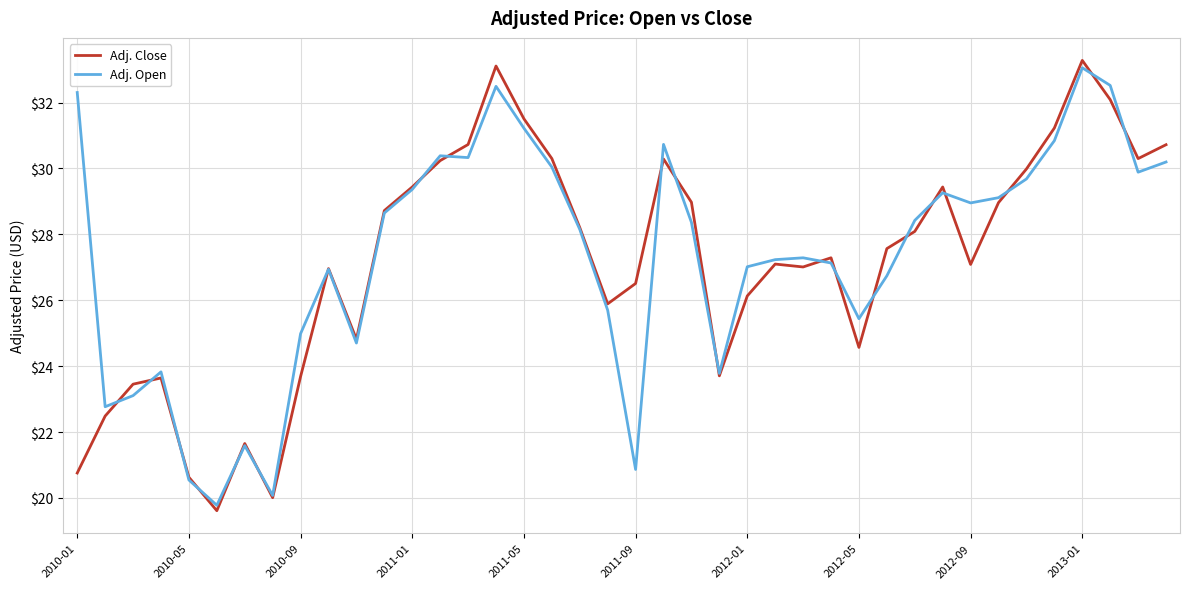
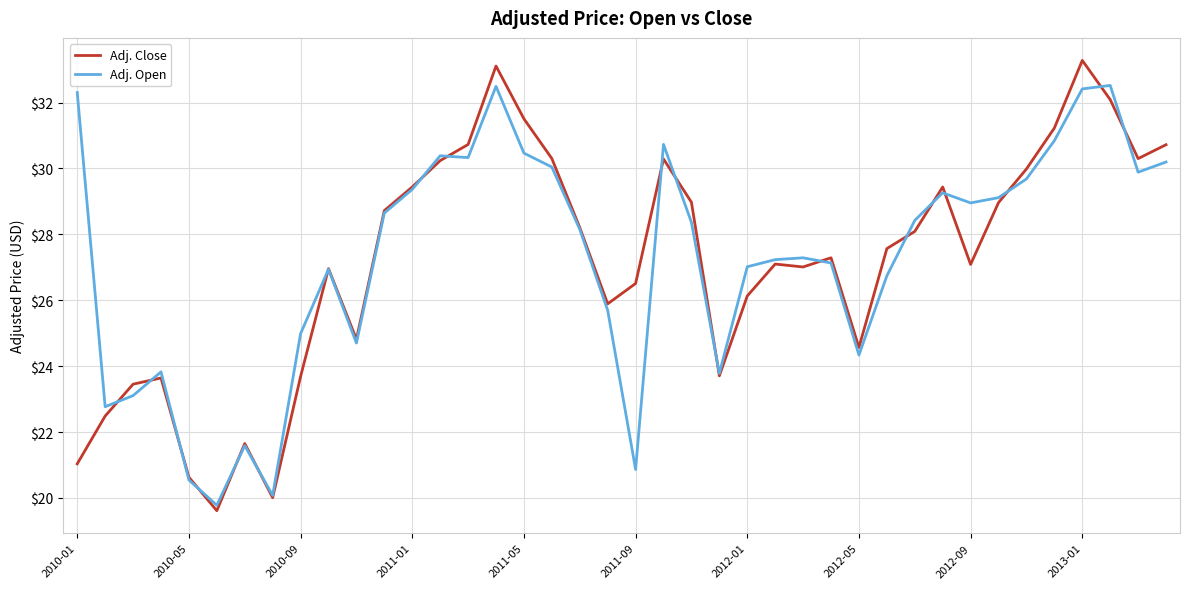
  {
    "Adj. Close": {
-     "2010-01": "$20.8",
+     "2010-01": "$21.0",
      "2010-05": "$20.6",
      "2010-09": "$23.7",
      "2011-05": "$31.5",
      "2011-09": "$26.5",
      "2012-01": "$26.1",
      "2012-05": "$24.6",
      "2012-09": "$27.1",
      "2013-01": "$33.3"
    },
    "Adj. Open": {
      "2010-01": "$32.3",
      "2010-05": "$20.5",
      "2010-09": "$25.0",
-     "2011-05": "$31.2",
+     "2011-05": "$30.5",
      "2011-09": "$20.9",
      "2012-01": "$27.0",
-     "2012-05": "$25.4",
+     "2012-05": "$24.3",
      "2012-09": "$29.0",
-     "2013-01": "$33.1"
+     "2013-01": "$32.4"
    }
  }
